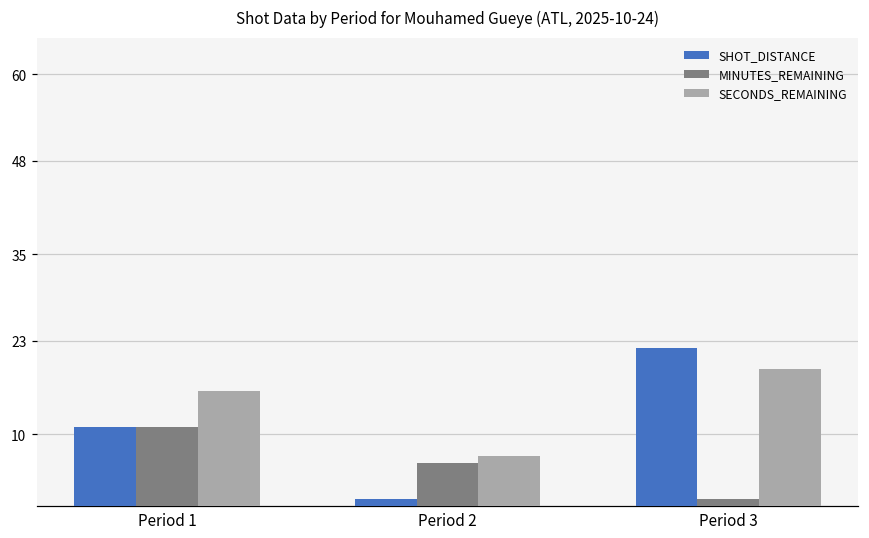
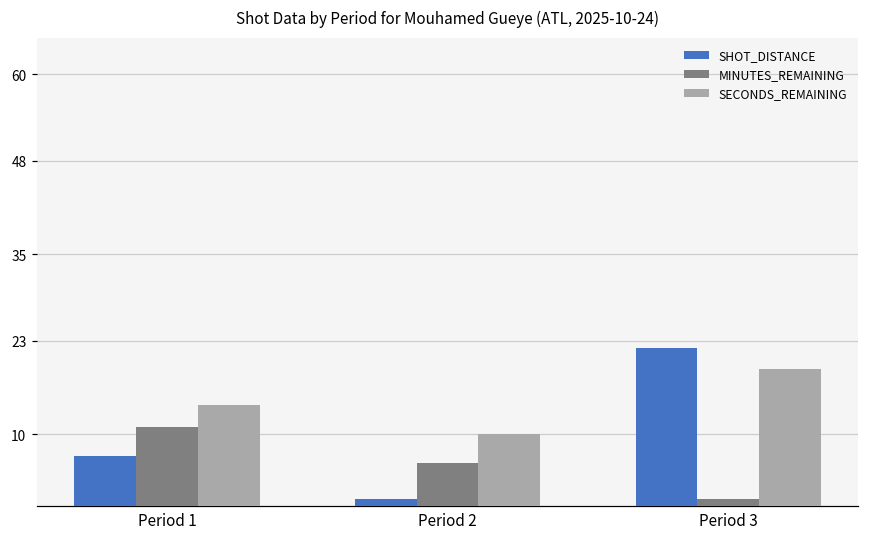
  {
    "SHOT_DISTANCE": {
-     "Period 1": 11,
+     "Period 1": 7,
      "Period 2": 1,
      "Period 3": 22
    },
    "MINUTES_REMAINING": {
      "Period 1": 11,
      "Period 2": 6,
      "Period 3": 1
    },
    "SECONDS_REMAINING": {
-     "Period 1": 16,
-     "Period 2": 7,
+     "Period 1": 14,
+     "Period 2": 10,
      "Period 3": 19
    }
  }
